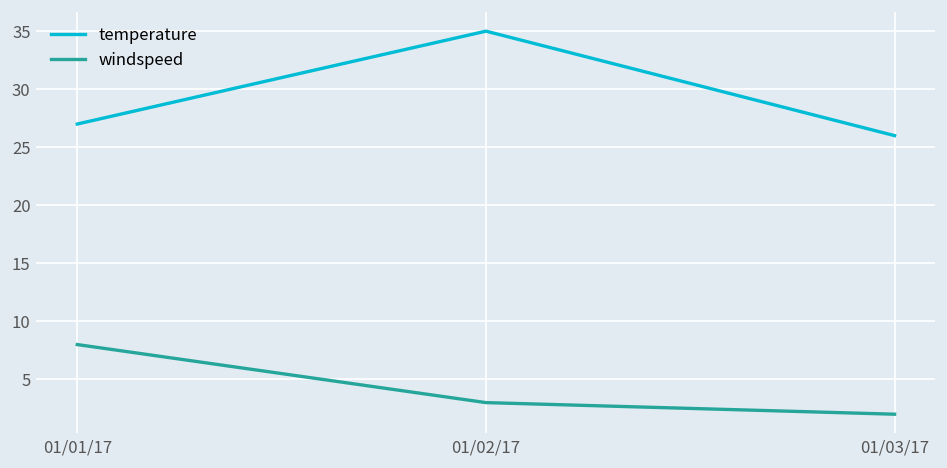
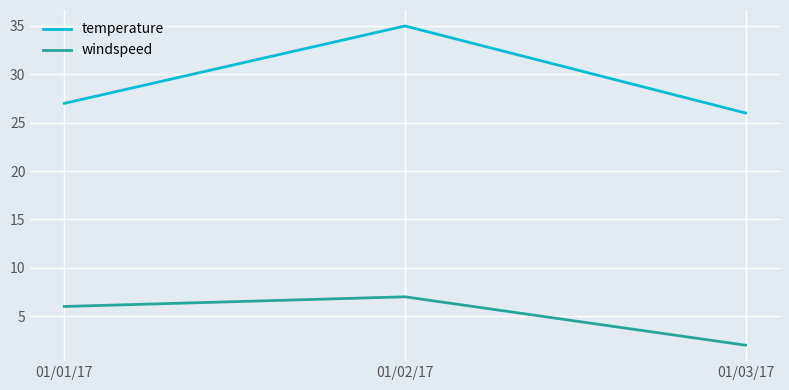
  {
    "temperature": {
      "01/01/17": 27,
      "01/02/17": 35,
      "01/03/17": 26
    },
    "windspeed": {
-     "01/01/17": 8,
-     "01/02/17": 3,
+     "01/01/17": 6,
+     "01/02/17": 7,
      "01/03/17": 2
    }
  }
